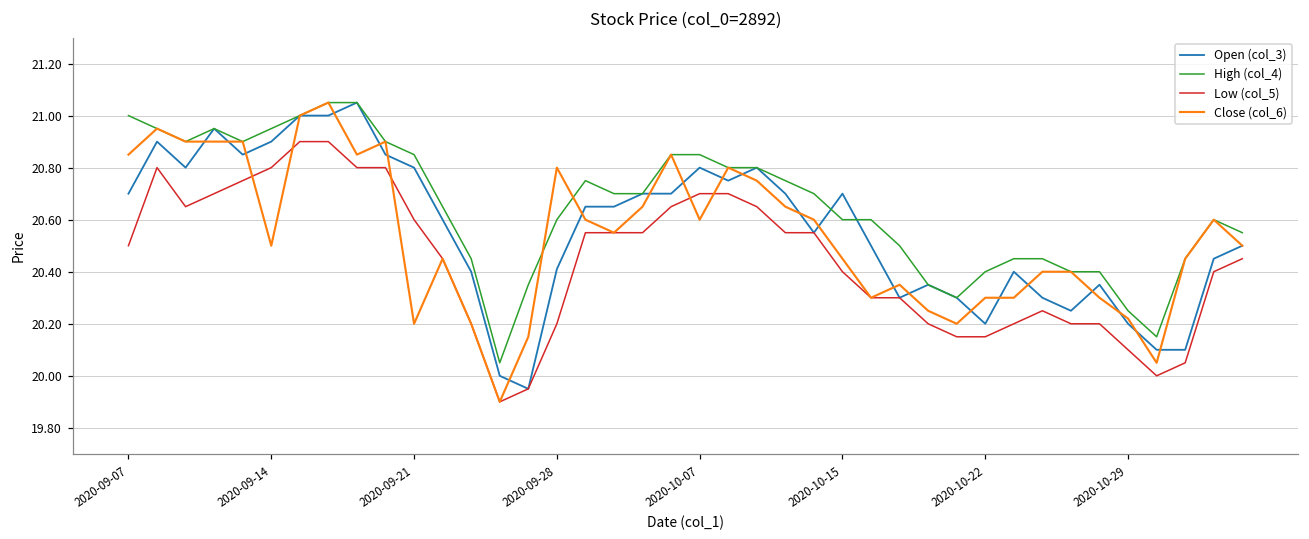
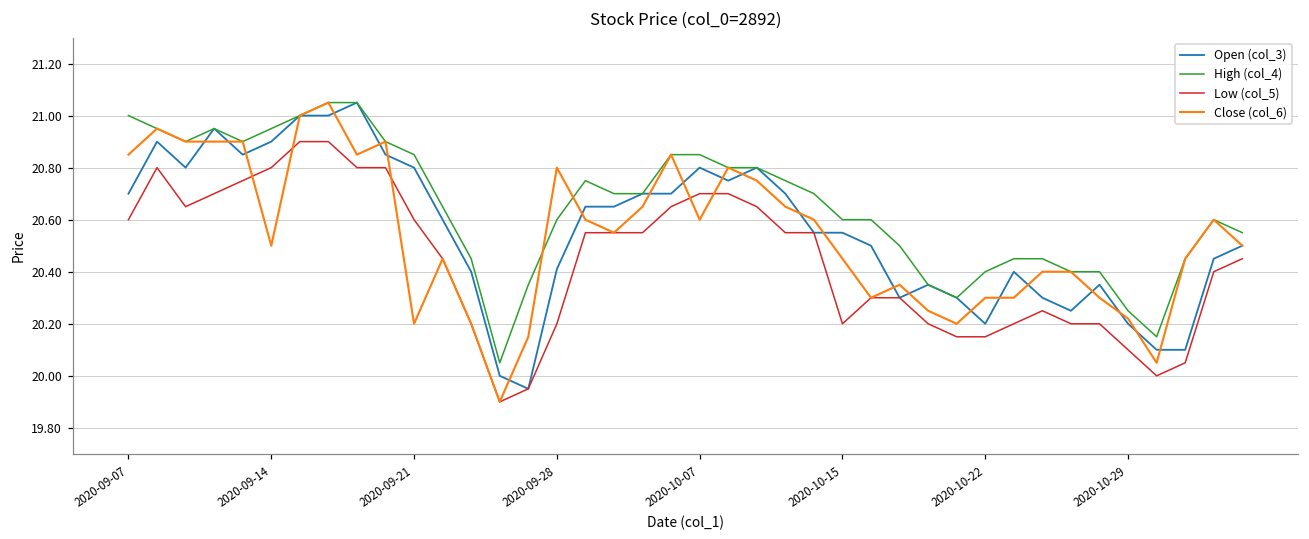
  {
    "Open (col_3)": {
      "2020-09-07": 20.70,
      "2020-09-14": 20.90,
      "2020-09-21": 20.80,
      "2020-09-28": 20.41,
      "2020-10-07": 20.80,
-     "2020-10-15": 20.70,
+     "2020-10-15": 20.55,
      "2020-10-22": 20.20,
      "2020-10-29": 20.20
    },
    "High (col_4)": {
      "2020-09-07": 21.00,
      "2020-09-14": 20.95,
      "2020-09-21": 20.85,
      "2020-09-28": 20.60,
      "2020-10-07": 20.85,
      "2020-10-15": 20.60,
      "2020-10-22": 20.40,
      "2020-10-29": 20.25
    },
    "Low (col_5)": {
-     "2020-09-07": 20.5,
+     "2020-09-07": 20.6,
      "2020-09-14": 20.8,
      "2020-09-21": 20.6,
      "2020-09-28": 20.2,
      "2020-10-07": 20.7,
-     "2020-10-15": 20.4,
+     "2020-10-15": 20.2,
      "2020-10-22": 20.15,
      "2020-10-29": 20.1
    },
    "Close (col_6)": {
      "2020-09-07": 20.85,
      "2020-09-14": 20.50,
      "2020-09-21": 20.20,
      "2020-09-28": 20.80,
      "2020-10-07": 20.60,
      "2020-10-15": 20.45,
      "2020-10-22": 20.30,
      "2020-10-29": 20.22
    }
  }
